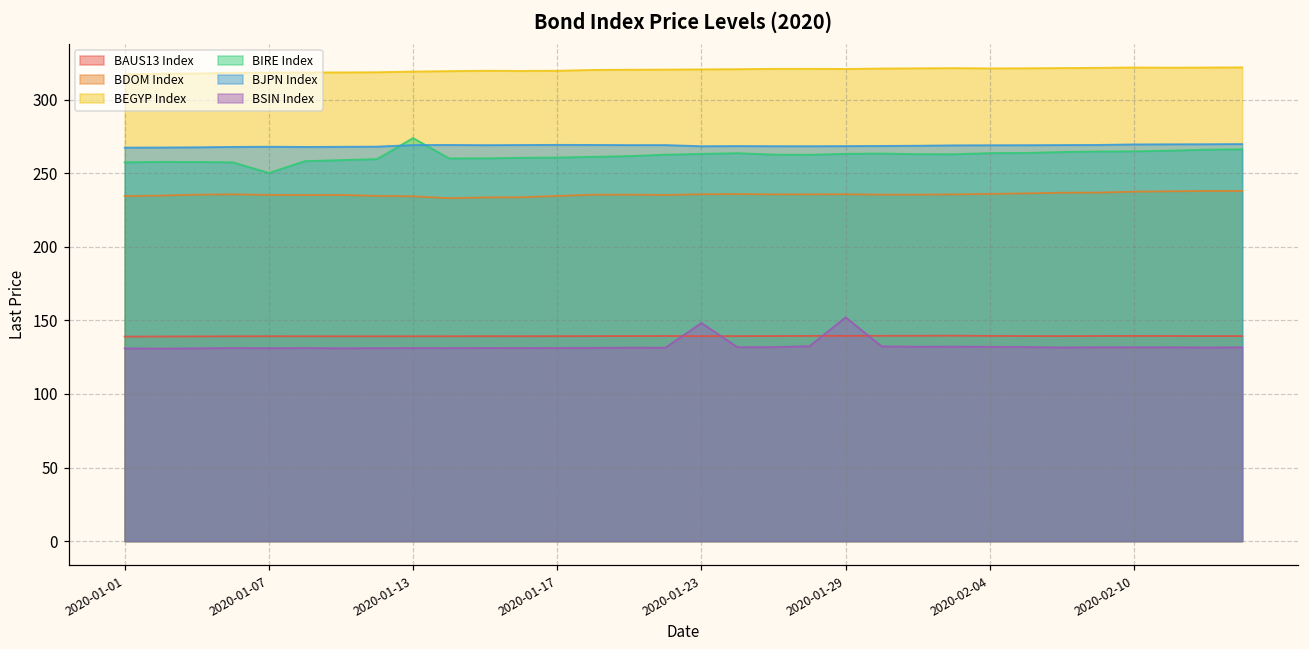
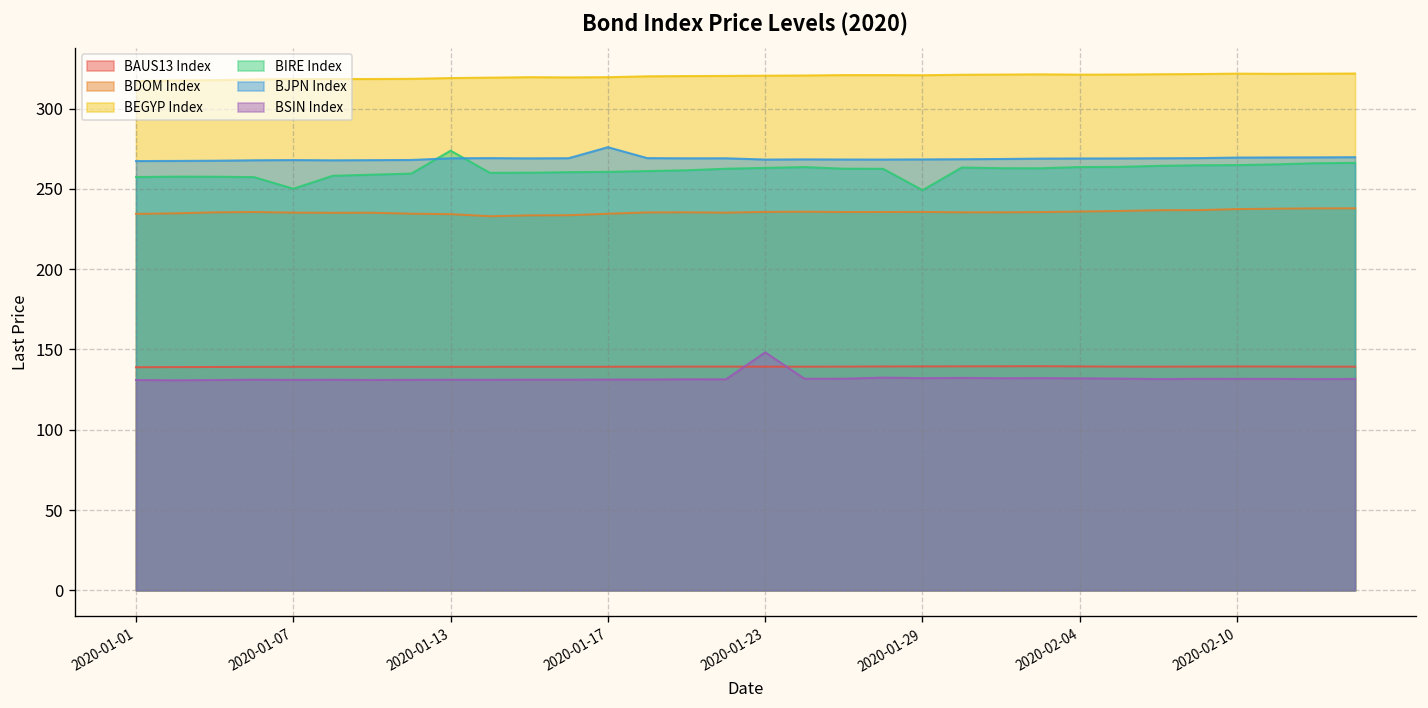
  {
    "BIRE Index": {
      "2020-01-01": 257,
      "2020-01-07": 250,
      "2020-01-13": 274,
      "2020-01-17": 261,
      "2020-01-23": 263,
-     "2020-01-29": 263,
+     "2020-01-29": 249,
      "2020-02-04": 264,
      "2020-02-10": 265
    },
    "BJPN Index": {
      "2020-01-01": 267,
      "2020-01-07": 268,
      "2020-01-13": 269,
-     "2020-01-17": 269,
+     "2020-01-17": 276,
      "2020-01-23": 268,
      "2020-01-29": 268,
      "2020-02-04": 269,
      "2020-02-10": 270
    },
    "BSIN Index": {
      "2020-01-01": 131,
      "2020-01-07": 131,
      "2020-01-13": 131,
      "2020-01-17": 131,
      "2020-01-23": 148,
-     "2020-01-29": 152,
+     "2020-01-29": 132,
      "2020-02-04": 132,
      "2020-02-10": 132
    }
  }
